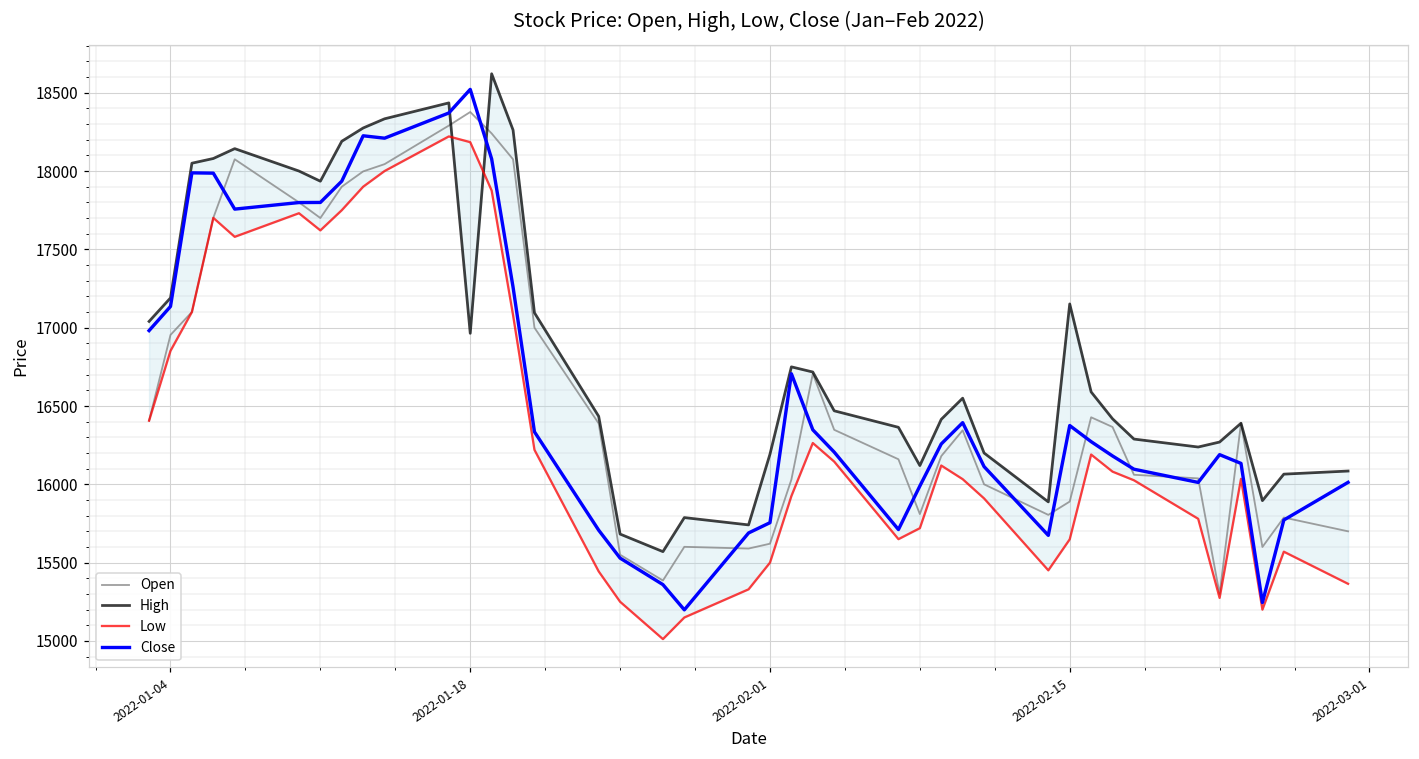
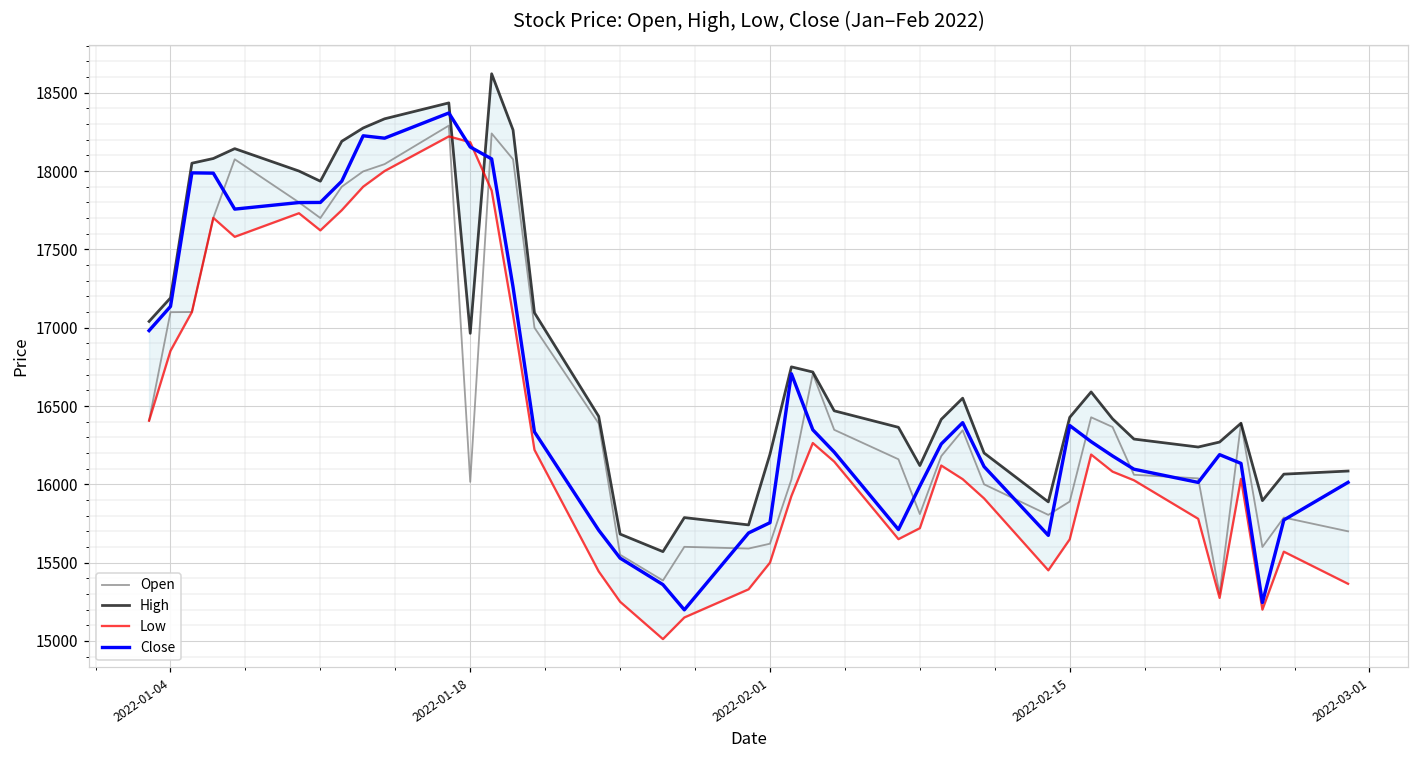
  {
    "Open": {
-     "2022-01-04": 16950,
-     "2022-01-18": 18380,
+     "2022-01-04": 17100,
+     "2022-01-18": 16020,
      "2022-02-01": 15620,
      "2022-02-15": 15890
    },
    "High": {
      "2022-01-18": 16960,
-     "2022-02-15": 17150
+     "2022-02-15": 16430
    },
    "Low": {
      "2022-01-04": 16850,
      "2022-02-01": 15500,
      "2022-02-15": 15650
    },
    "Close": {
      "2022-01-04": 17140,
-     "2022-01-18": 18520,
+     "2022-01-18": 18150,
      "2022-02-01": 15760,
      "2022-02-15": 16380
    }
  }
